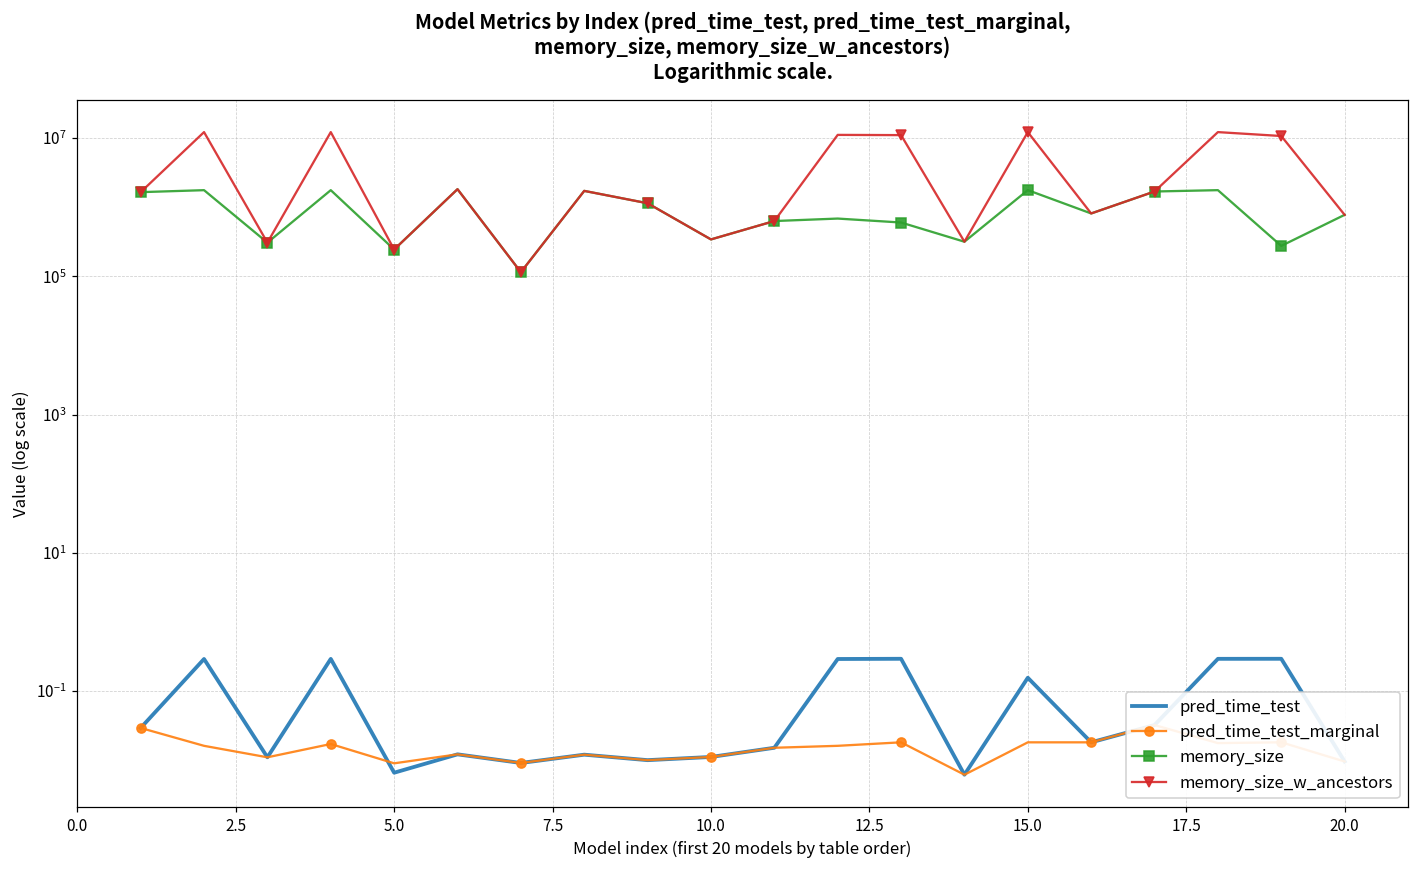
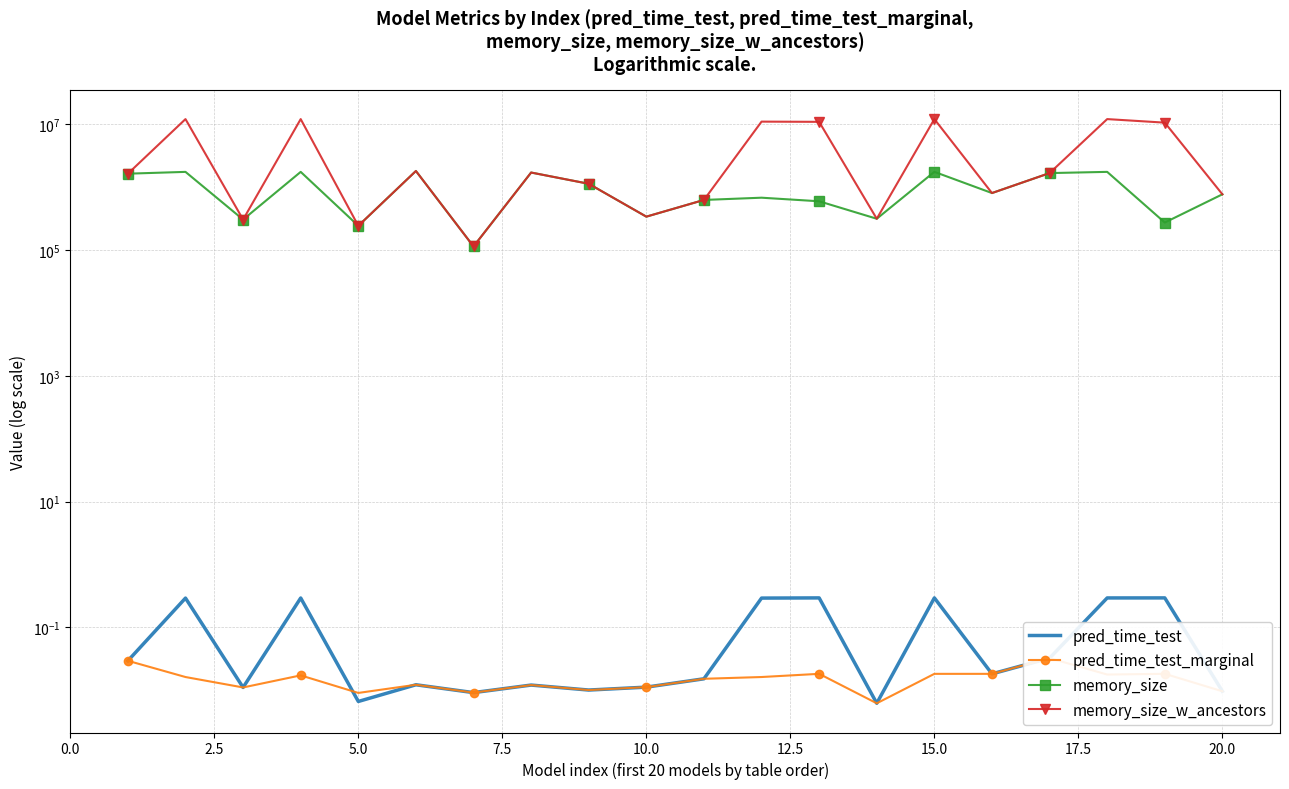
  {
    "pred_time_test": {
      "5.0": 0.007,
-     "15.0": 0.16
+     "15.0": 0.3
    },
    "pred_time_test_marginal": {
      "5.0": 0.009,
      "15.0": 0.018
    },
    "memory_size": {
      "15.0": 1800000
    },
    "memory_size_w_ancestors": {
      "15.0": 12000000
    }
  }
